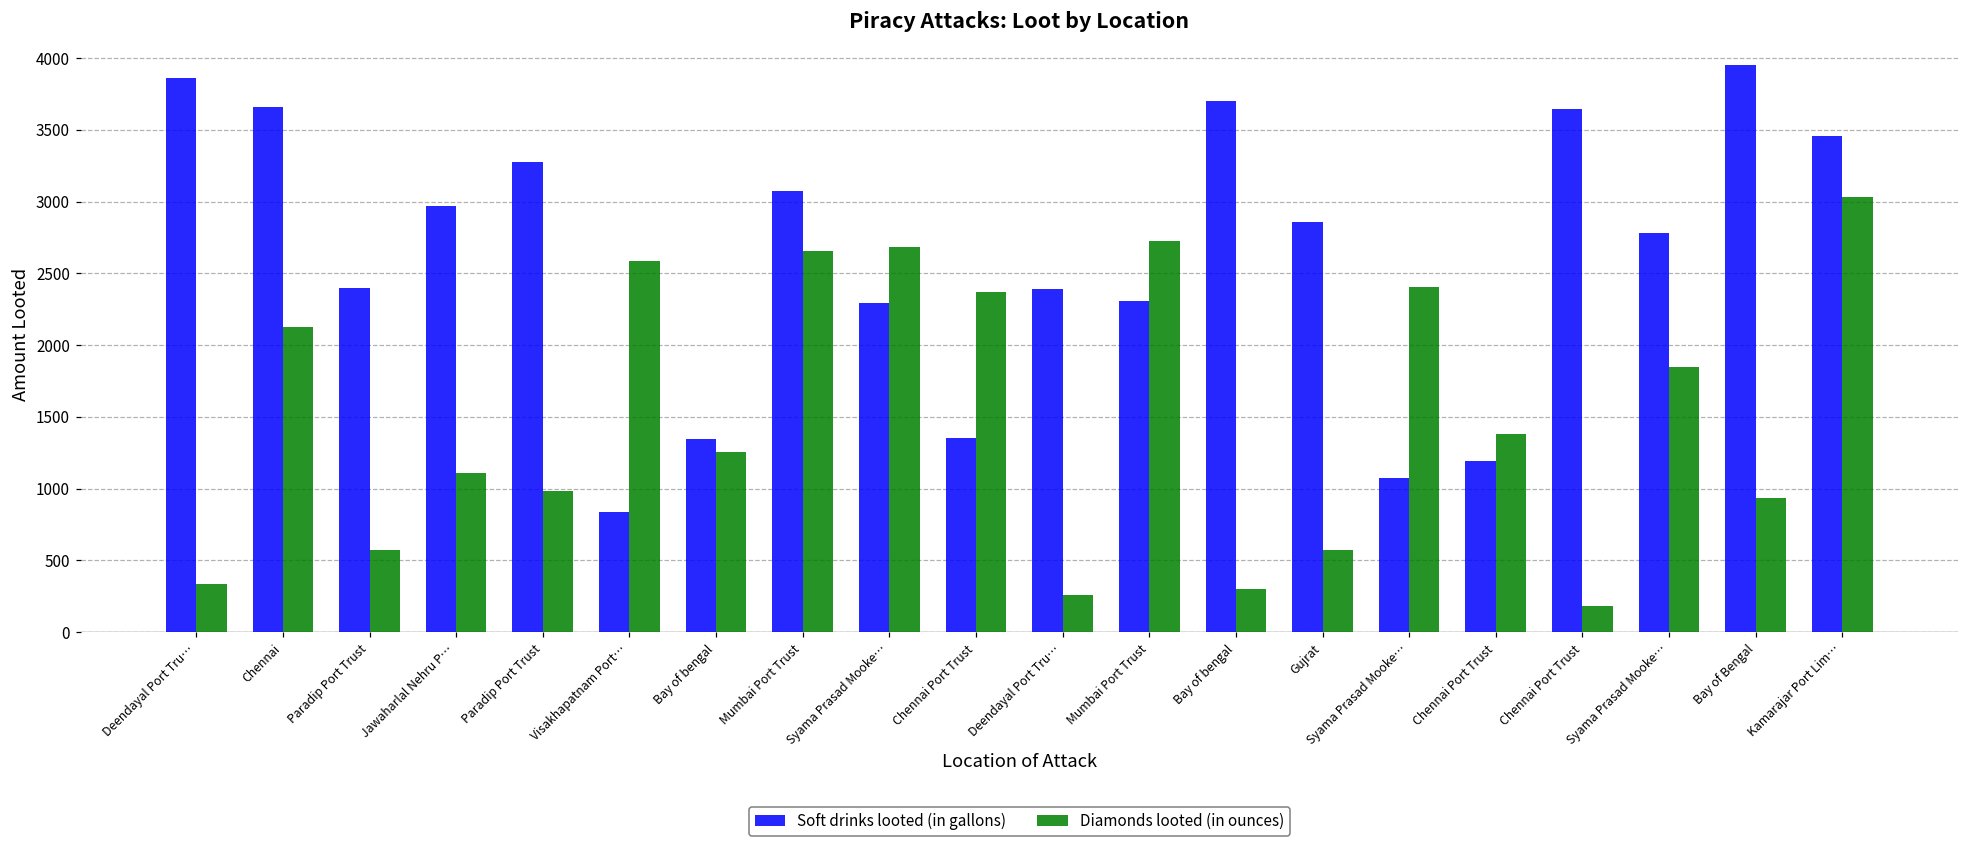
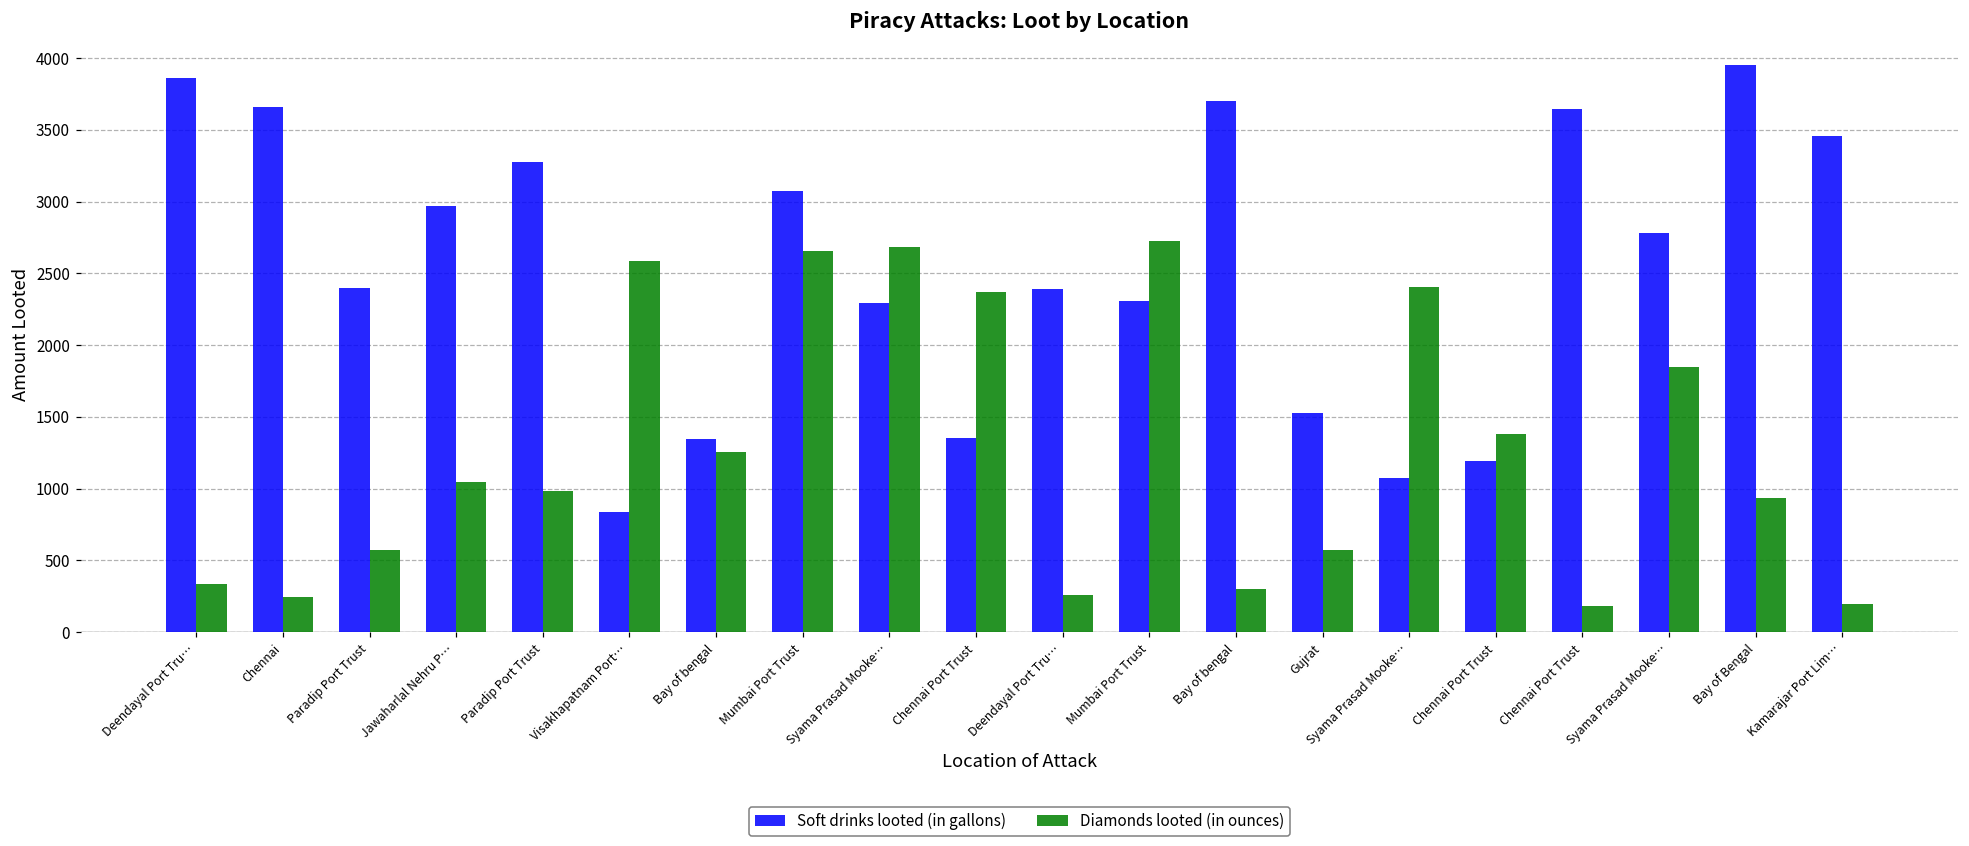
  {
    "Soft drinks looted (in gallons)": {
      "Chennai": 3660,
      "Jawaharlal Nehru P…": 2970,
      "Visakhapatnam Port…": 840,
-     "Gujrat": 2860,
+     "Gujrat": 1530,
      "Bay of Bengal": 3950,
      "Kamarajar Port Lim…": 3450
    },
    "Diamonds looted (in ounces)": {
-     "Chennai": 2120,
-     "Jawaharlal Nehru P…": 1110,
+     "Chennai": 250,
+     "Jawaharlal Nehru P…": 1040,
      "Visakhapatnam Port…": 2590,
      "Gujrat": 570,
      "Bay of Bengal": 930,
-     "Kamarajar Port Lim…": 3030
+     "Kamarajar Port Lim…": 200
    }
  }
